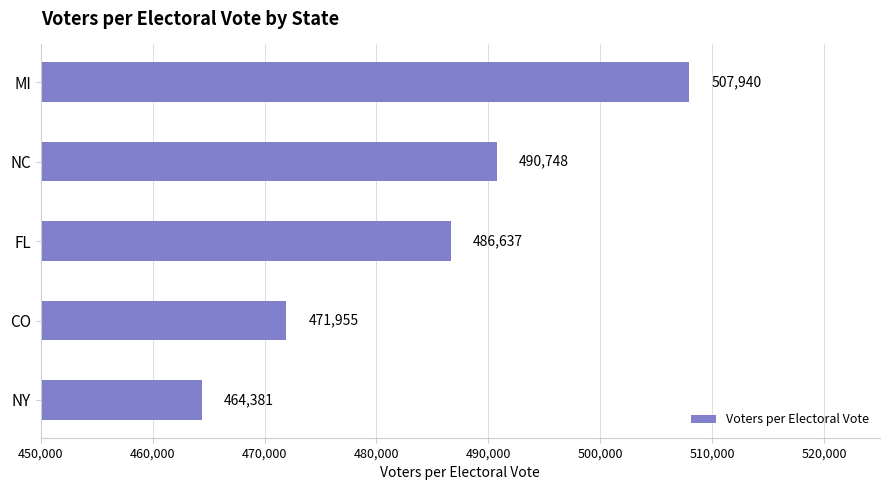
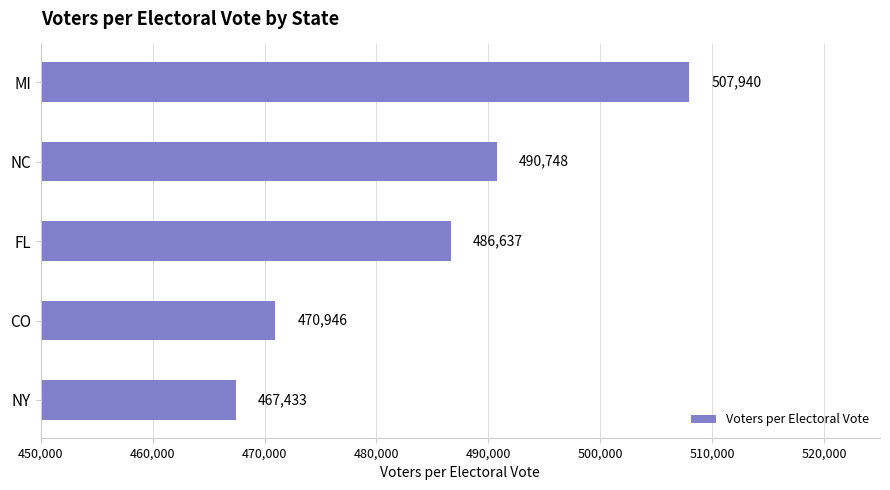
  {
    "MI": "507,940",
    "NC": "490,748",
    "FL": "486,637",
-   "CO": "471,955",
-   "NY": "464,381"
+   "CO": "470,946",
+   "NY": "467,433"
  }
